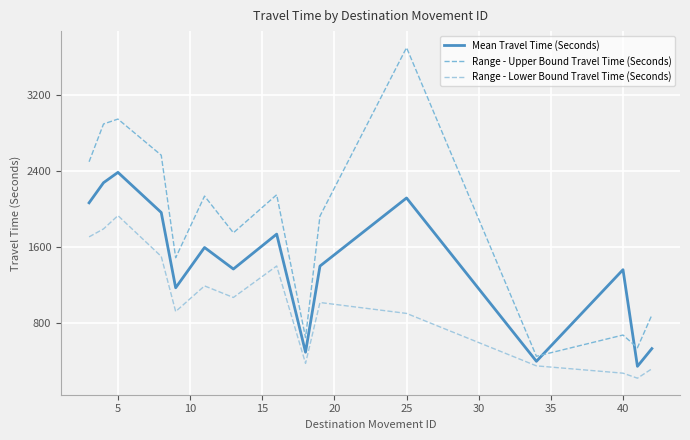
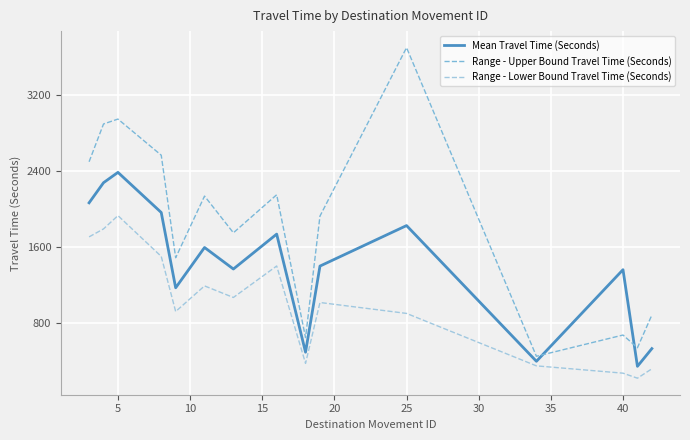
  {
    "Mean Travel Time (Seconds)": {
      "5": 2400,
-     "25": 2100,
+     "25": 1800,
      "40": 1400
    }
  }
